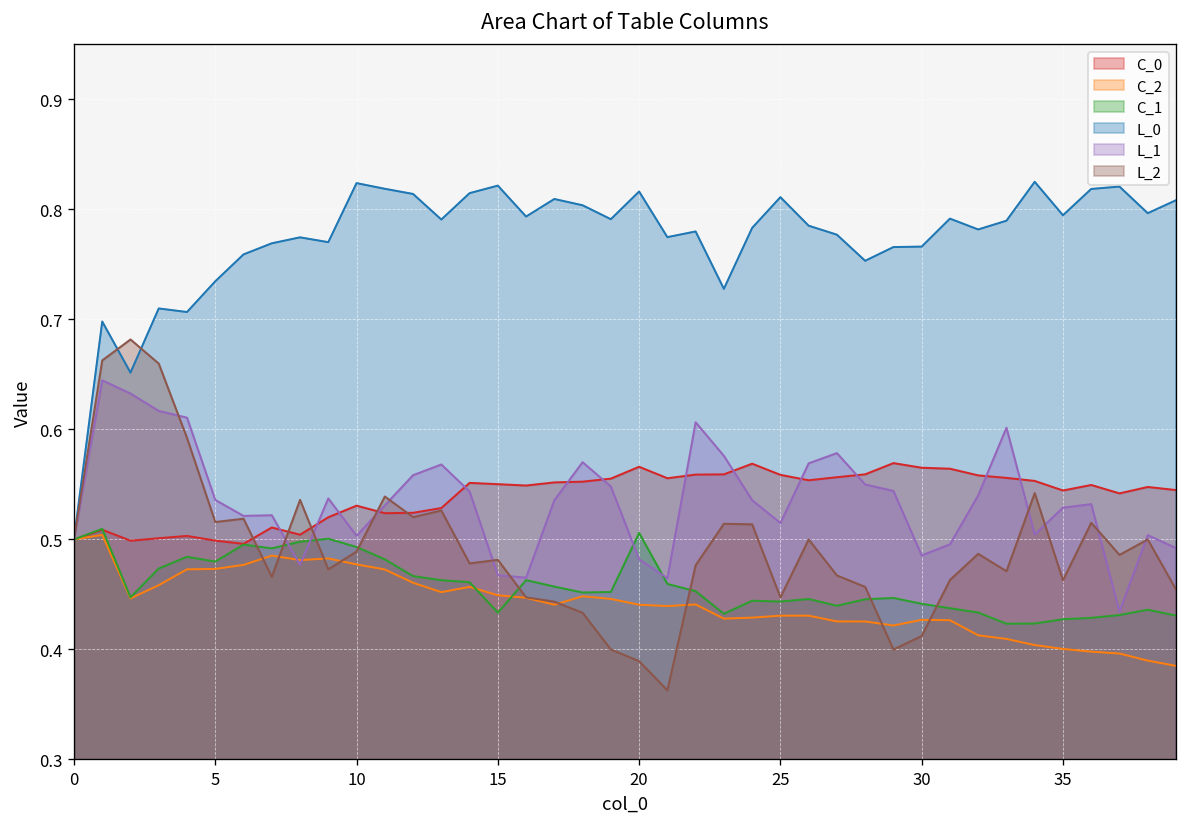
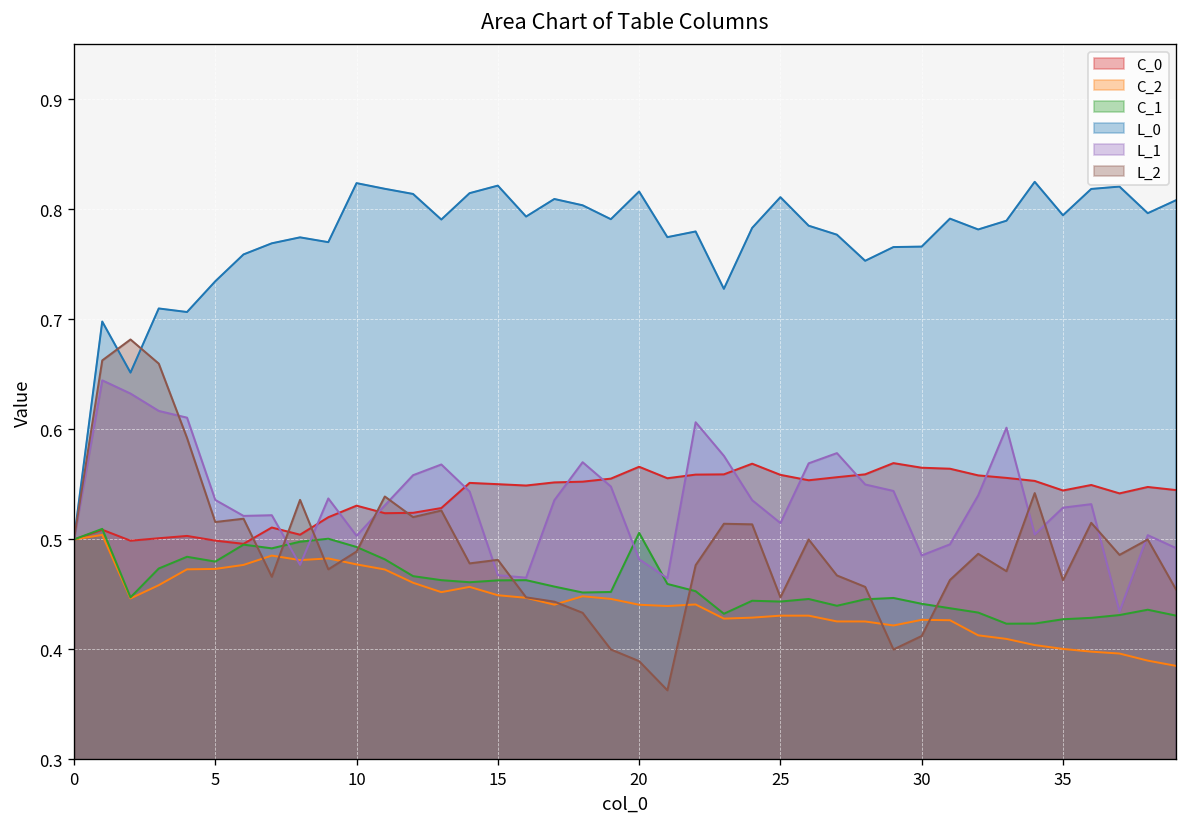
  {
    "C_1": {
      "5": 0.48,
      "10": 0.49,
-     "15": 0.43,
+     "15": 0.46,
      "20": 0.51,
      "25": 0.44,
      "30": 0.44,
      "35": 0.43
    },
    "L_0": {
      "5": 0.73,
      "10": 0.82,
      "15": 0.82,
      "20": 0.82,
      "25": 0.81,
      "30": 0.77,
      "35": 0.79
    }
  }
